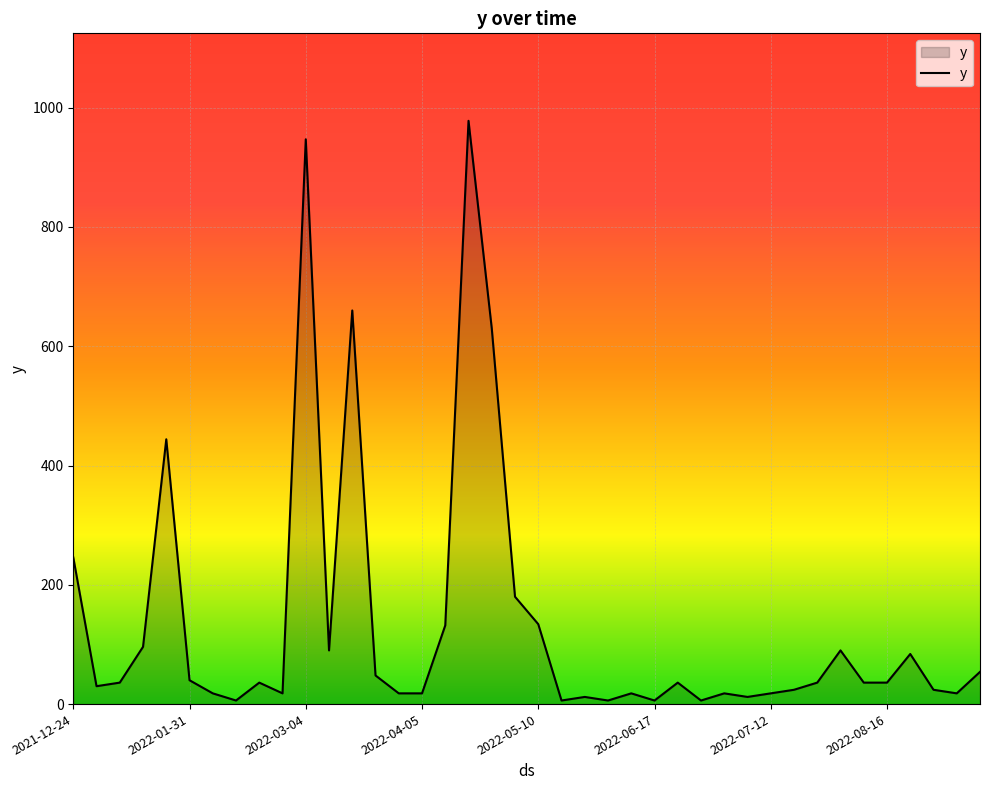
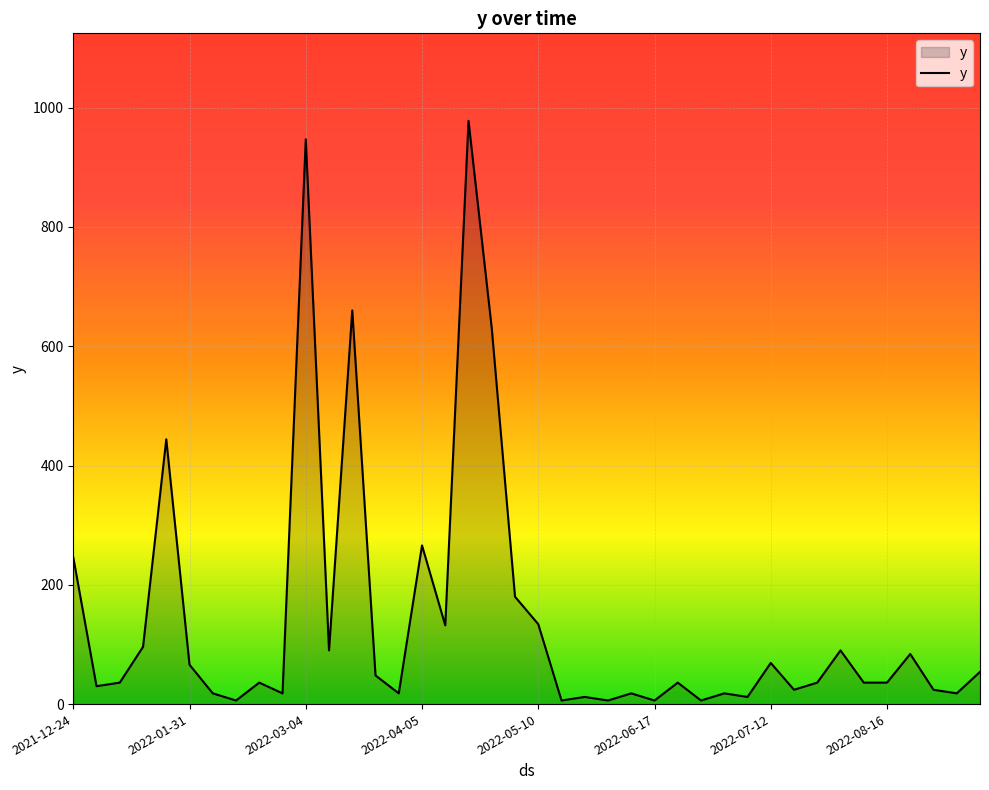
  {
    "2021-12-24": 250,
-   "2022-01-31": 40,
+   "2022-01-31": 70,
    "2022-03-04": 950,
-   "2022-04-05": 20,
+   "2022-04-05": 270,
    "2022-05-10": 130,
    "2022-06-17": 10,
-   "2022-07-12": 20,
+   "2022-07-12": 70,
    "2022-08-16": 40
  }
